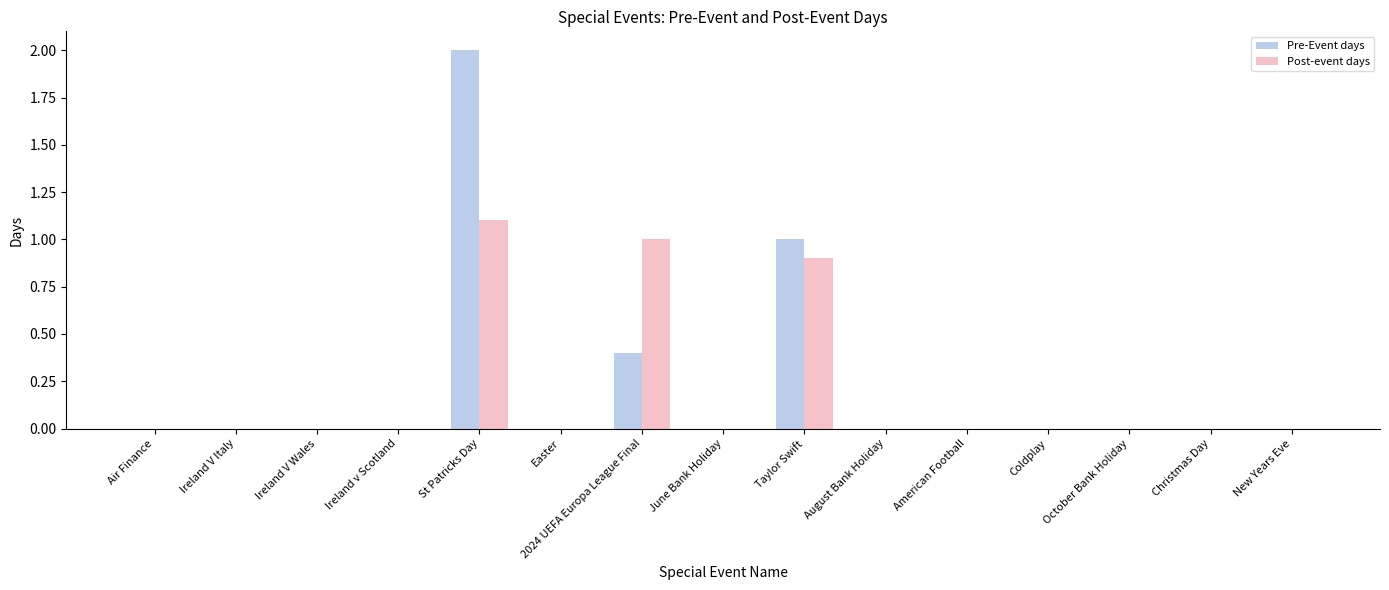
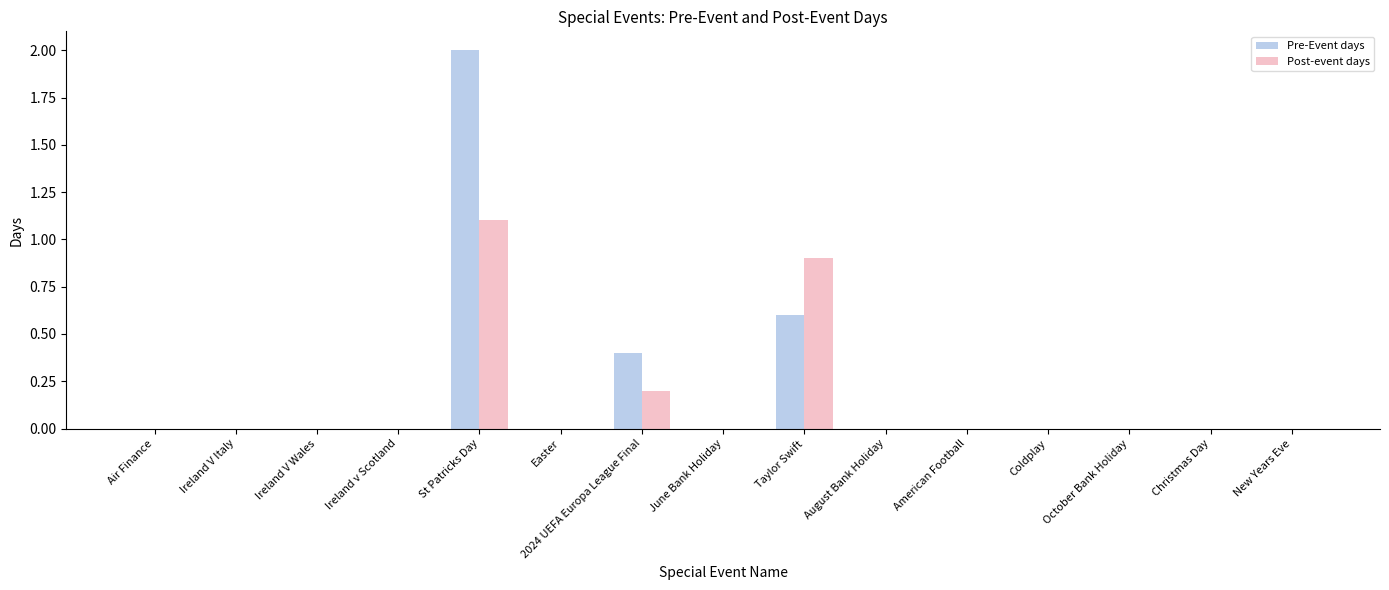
  {
    "Pre-Event days": {
      "Air Finance": 0.0,
      "Ireland V Italy": 0.0,
      "Ireland V Wales": 0.0,
      "Ireland v Scotland": 0.0,
      "St Patricks Day": 2.0,
      "Easter": 0.0,
      "2024 UEFA Europa League Final": 0.4,
      "June Bank Holiday": 0.0,
-     "Taylor Swift": 1.0,
+     "Taylor Swift": 0.6,
      "August Bank Holiday": 0.0,
      "American Football": 0.0,
      "Coldplay": 0.0,
      "October Bank Holiday": 0.0,
      "Christmas Day": 0.0,
      "New Years Eve": 0.0
    },
    "Post-event days": {
      "Air Finance": 0.0,
      "Ireland V Italy": 0.0,
      "Ireland V Wales": 0.0,
      "Ireland v Scotland": 0.0,
      "St Patricks Day": 1.1,
      "Easter": 0.0,
-     "2024 UEFA Europa League Final": 1.0,
+     "2024 UEFA Europa League Final": 0.2,
      "June Bank Holiday": 0.0,
      "Taylor Swift": 0.9,
      "August Bank Holiday": 0.0,
      "American Football": 0.0,
      "Coldplay": 0.0,
      "October Bank Holiday": 0.0,
      "Christmas Day": 0.0,
      "New Years Eve": 0.0
    }
  }
